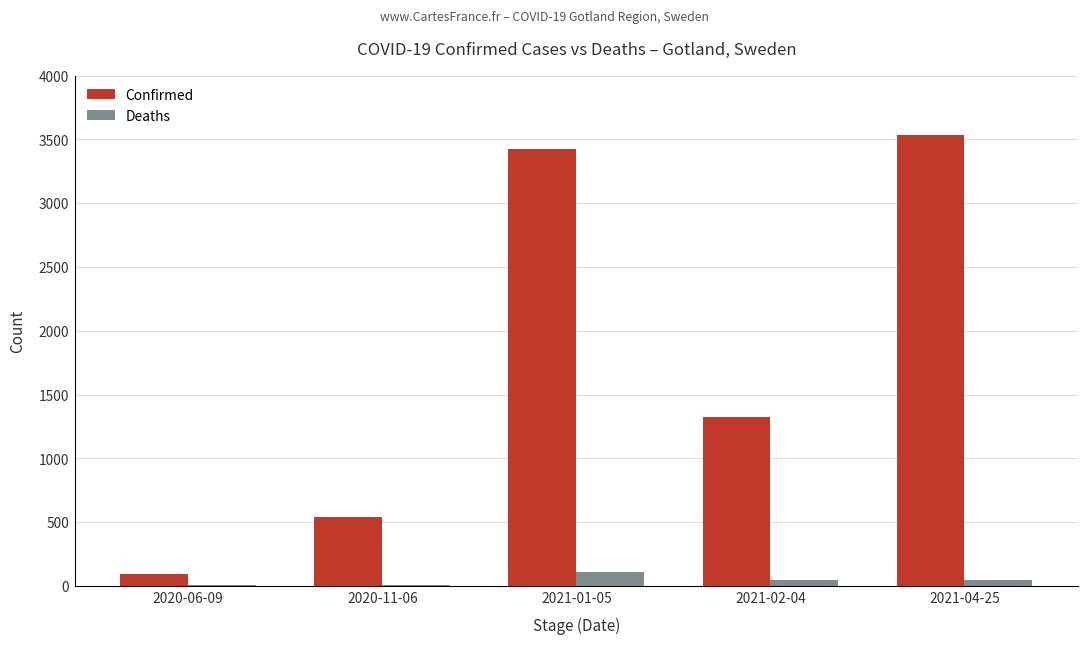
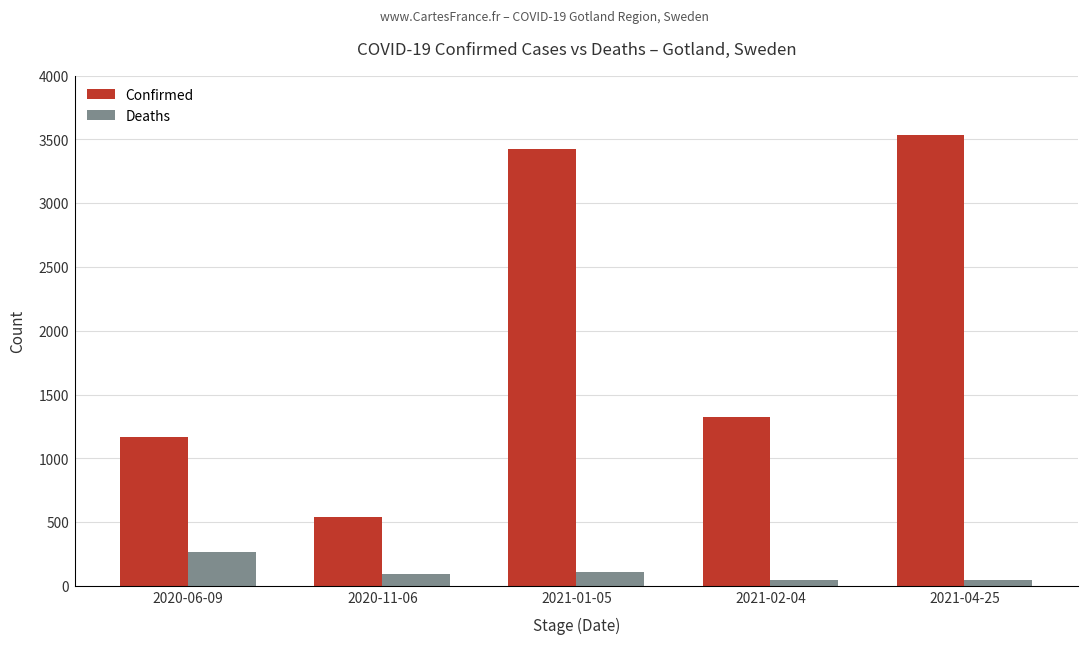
  {
    "Confirmed": {
-     "2020-06-09": 90,
+     "2020-06-09": 1160,
      "2020-11-06": 540,
      "2021-01-05": 3430,
      "2021-02-04": 1330,
      "2021-04-25": 3530
    },
    "Deaths": {
-     "2020-06-09": 10,
-     "2020-11-06": 10,
+     "2020-06-09": 270,
+     "2020-11-06": 100,
      "2021-01-05": 110,
      "2021-02-04": 40,
      "2021-04-25": 50
    }
  }
